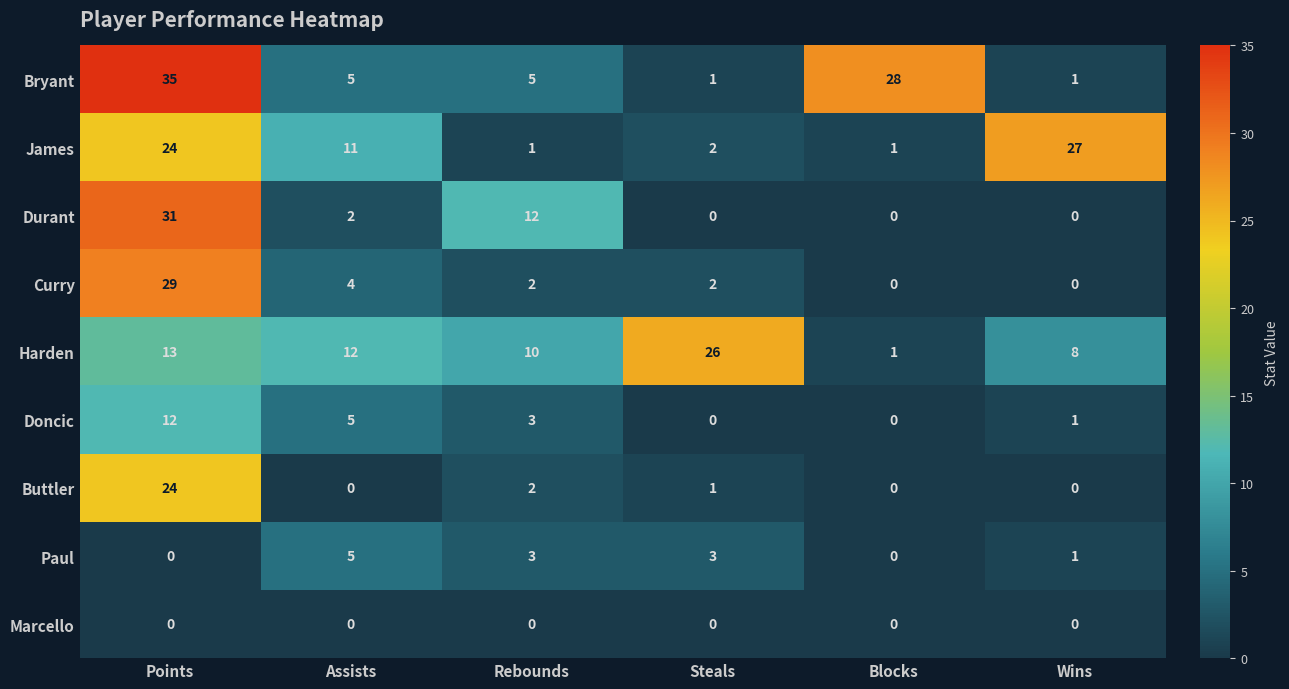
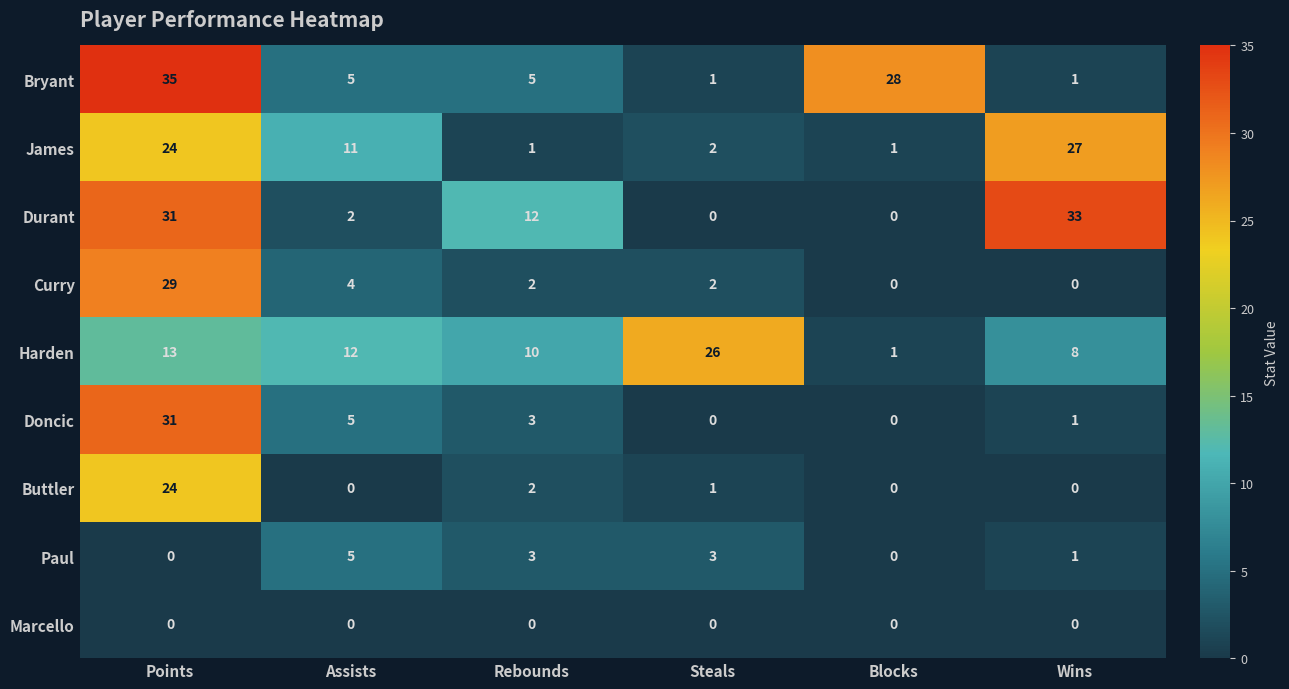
  {
    "Bryant": {
      "Points": 35,
      "Assists": 5,
      "Rebounds": 5,
      "Steals": 1,
      "Blocks": 28,
      "Wins": 1
    },
    "James": {
      "Points": 24,
      "Assists": 11,
      "Rebounds": 1,
      "Steals": 2,
      "Blocks": 1,
      "Wins": 27
    },
    "Durant": {
      "Points": 31,
      "Assists": 2,
      "Rebounds": 12,
      "Steals": 0,
      "Blocks": 0,
-     "Wins": 0
+     "Wins": 33
    },
    "Curry": {
      "Points": 29,
      "Assists": 4,
      "Rebounds": 2,
      "Steals": 2,
      "Blocks": 0,
      "Wins": 0
    },
    "Harden": {
      "Points": 13,
      "Assists": 12,
      "Rebounds": 10,
      "Steals": 26,
      "Blocks": 1,
      "Wins": 8
    },
    "Doncic": {
-     "Points": 12,
+     "Points": 31,
      "Assists": 5,
      "Rebounds": 3,
      "Steals": 0,
      "Blocks": 0,
      "Wins": 1
    },
    "Buttler": {
      "Points": 24,
      "Assists": 0,
      "Rebounds": 2,
      "Steals": 1,
      "Blocks": 0,
      "Wins": 0
    },
    "Paul": {
      "Points": 0,
      "Assists": 5,
      "Rebounds": 3,
      "Steals": 3,
      "Blocks": 0,
      "Wins": 1
    },
    "Marcello": {
      "Points": 0,
      "Assists": 0,
      "Rebounds": 0,
      "Steals": 0,
      "Blocks": 0,
      "Wins": 0
    }
  }
